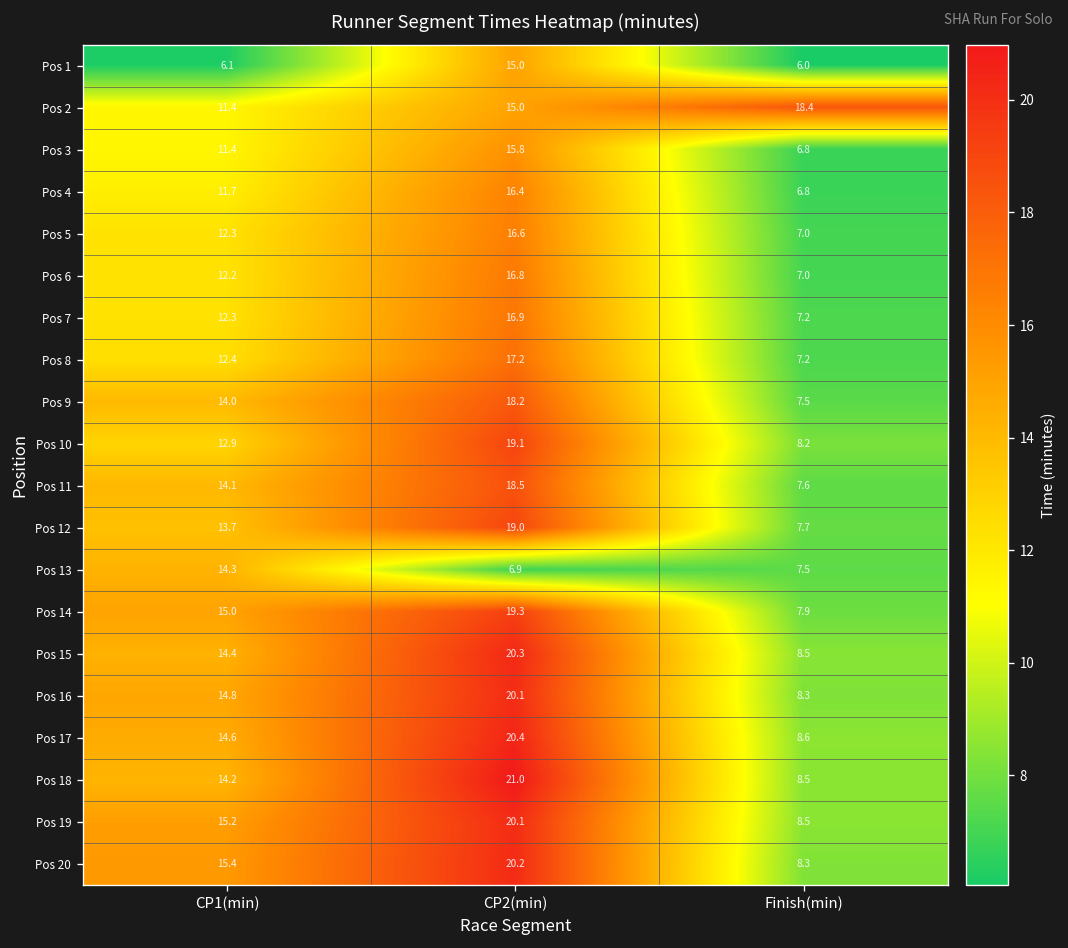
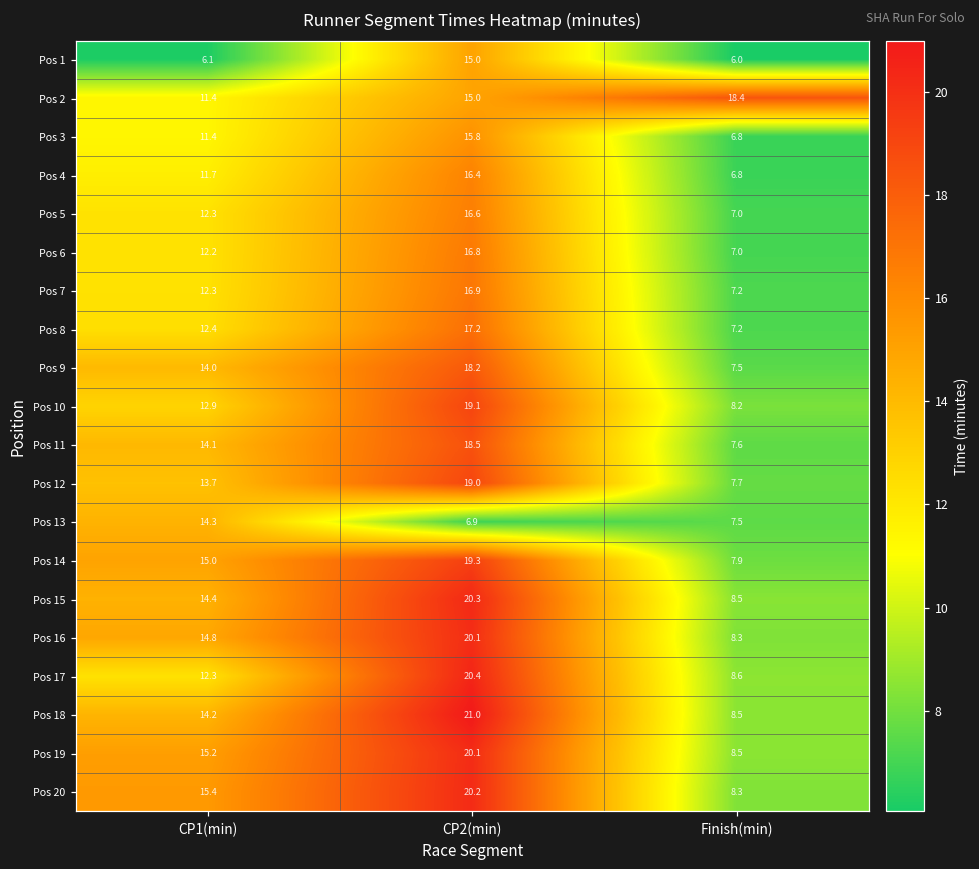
  {
    "Pos 1": {
      "CP1(min)": 6.1,
      "CP2(min)": 15.0,
      "Finish(min)": 6.0
    },
    "Pos 2": {
      "CP1(min)": 11.4,
      "CP2(min)": 15.0,
      "Finish(min)": 18.4
    },
    "Pos 3": {
      "CP1(min)": 11.4,
      "CP2(min)": 15.8,
      "Finish(min)": 6.8
    },
    "Pos 4": {
      "CP1(min)": 11.7,
      "CP2(min)": 16.4,
      "Finish(min)": 6.8
    },
    "Pos 5": {
      "CP1(min)": 12.3,
      "CP2(min)": 16.6,
      "Finish(min)": 7.0
    },
    "Pos 6": {
      "CP1(min)": 12.2,
      "CP2(min)": 16.8,
      "Finish(min)": 7.0
    },
    "Pos 7": {
      "CP1(min)": 12.3,
      "CP2(min)": 16.9,
      "Finish(min)": 7.2
    },
    "Pos 8": {
      "CP1(min)": 12.4,
      "CP2(min)": 17.2,
      "Finish(min)": 7.2
    },
    "Pos 9": {
      "CP1(min)": 14.0,
      "CP2(min)": 18.2,
      "Finish(min)": 7.5
    },
    "Pos 10": {
      "CP1(min)": 12.9,
      "CP2(min)": 19.1,
      "Finish(min)": 8.2
    },
    "Pos 11": {
      "CP1(min)": 14.1,
      "CP2(min)": 18.5,
      "Finish(min)": 7.6
    },
    "Pos 12": {
      "CP1(min)": 13.7,
      "CP2(min)": 19.0,
      "Finish(min)": 7.7
    },
    "Pos 13": {
      "CP1(min)": 14.3,
      "CP2(min)": 6.9,
      "Finish(min)": 7.5
    },
    "Pos 14": {
      "CP1(min)": 15.0,
      "CP2(min)": 19.3,
      "Finish(min)": 7.9
    },
    "Pos 15": {
      "CP1(min)": 14.4,
      "CP2(min)": 20.3,
      "Finish(min)": 8.5
    },
    "Pos 16": {
      "CP1(min)": 14.8,
      "CP2(min)": 20.1,
      "Finish(min)": 8.3
    },
    "Pos 17": {
-     "CP1(min)": 14.6,
+     "CP1(min)": 12.3,
      "CP2(min)": 20.4,
      "Finish(min)": 8.6
    },
    "Pos 18": {
      "CP1(min)": 14.2,
      "CP2(min)": 21.0,
      "Finish(min)": 8.5
    },
    "Pos 19": {
      "CP1(min)": 15.2,
      "CP2(min)": 20.1,
      "Finish(min)": 8.5
    },
    "Pos 20": {
      "CP1(min)": 15.4,
      "CP2(min)": 20.2,
      "Finish(min)": 8.3
    }
  }
